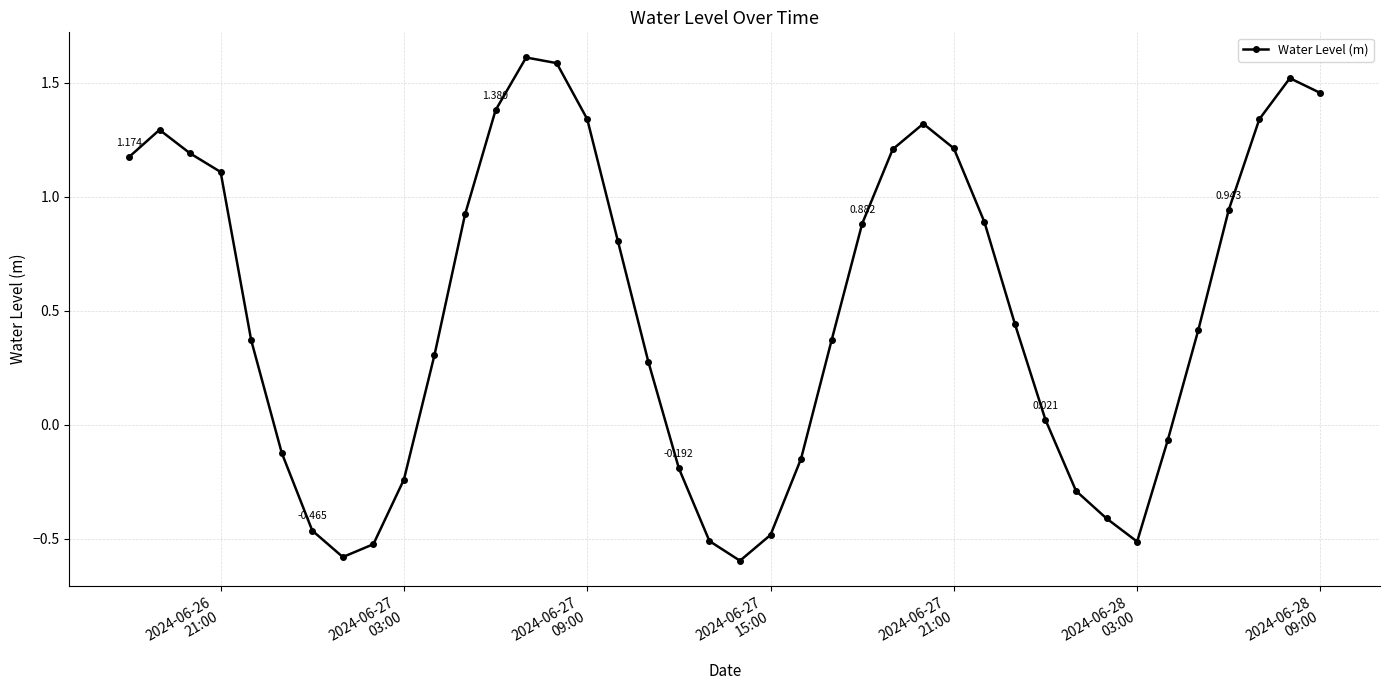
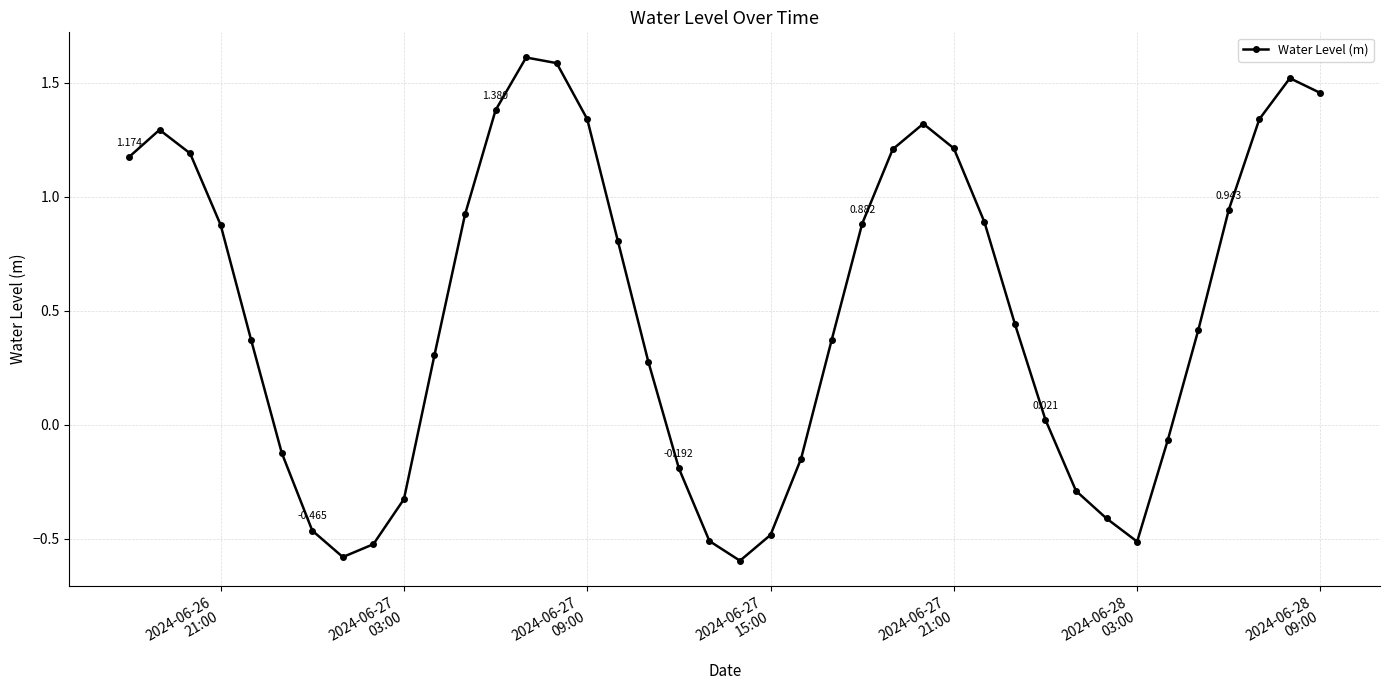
  {
-   "2024-06-26 21:00": 1.11,
-   "2024-06-27 03:00": -0.24,
+   "2024-06-26 21:00": 0.88,
+   "2024-06-27 03:00": -0.33,
    "2024-06-27 09:00": 1.34,
    "2024-06-27 15:00": -0.48,
    "2024-06-27 21:00": 1.21,
    "2024-06-28 03:00": -0.51,
    "2024-06-28 09:00": 1.46
  }
